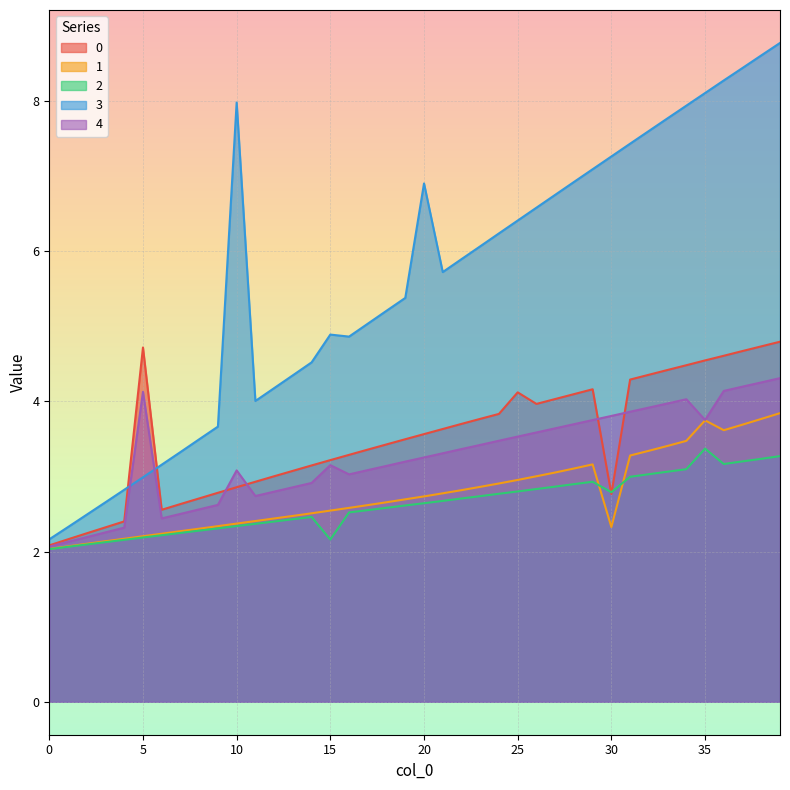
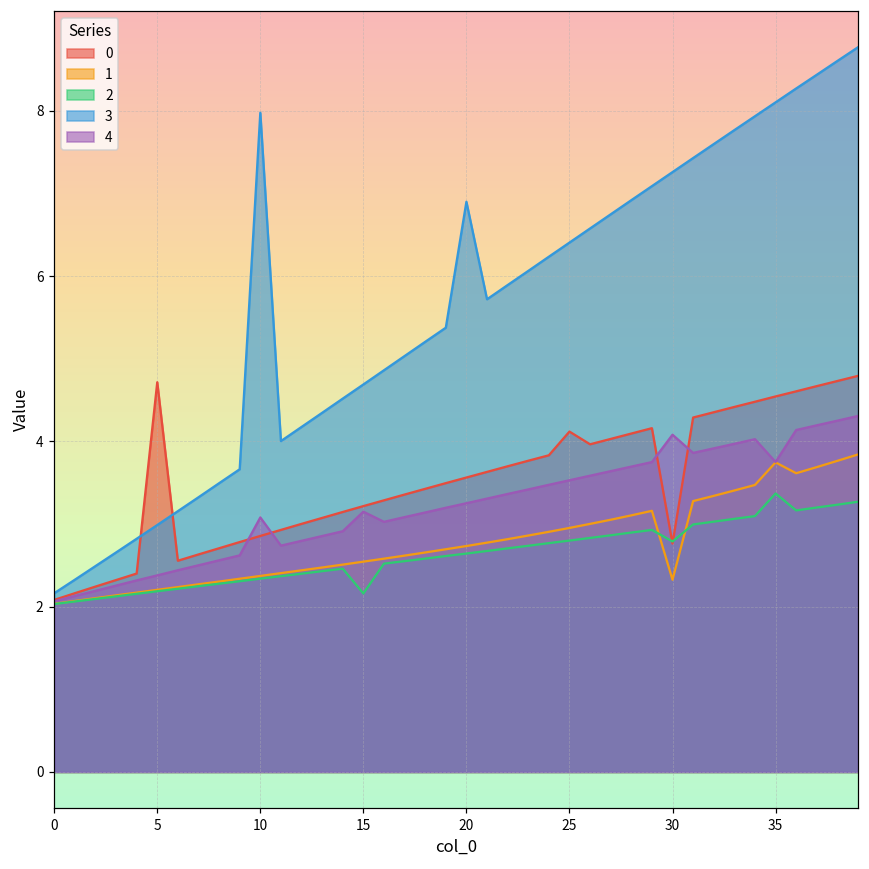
  {
    "0": {
      "5": 4.7,
      "10": 2.9,
      "15": 3.2,
      "20": 3.6,
      "25": 4.1,
      "35": 4.5
    },
    "1": {
      "15": 2.5,
      "20": 2.7,
      "25": 3.0,
      "30": 2.3
    },
    "2": {
      "15": 2.2,
      "20": 2.6,
      "25": 2.8,
      "35": 3.4
    },
    "3": {
      "0": 2.2,
      "5": 3.0,
      "10": 8.0,
-     "15": 4.9,
+     "15": 4.7,
      "20": 6.9,
      "25": 6.4,
      "30": 7.3,
      "35": 8.1
    },
    "4": {
-     "5": 4.1,
+     "5": 2.4,
      "10": 3.1,
      "15": 3.2,
      "20": 3.3,
      "25": 3.5,
-     "30": 3.8
+     "30": 4.1
    }
  }
